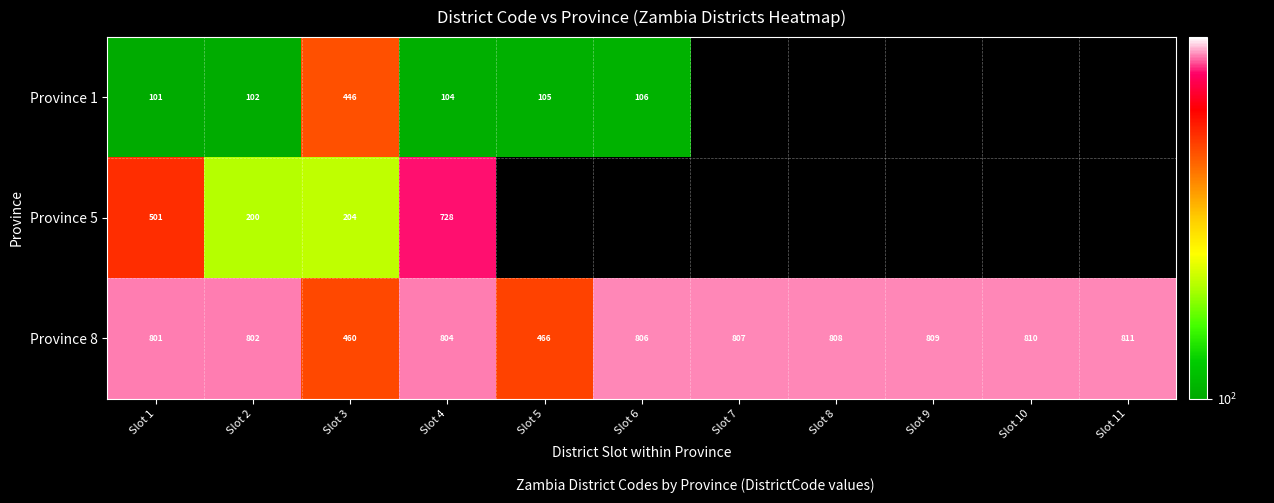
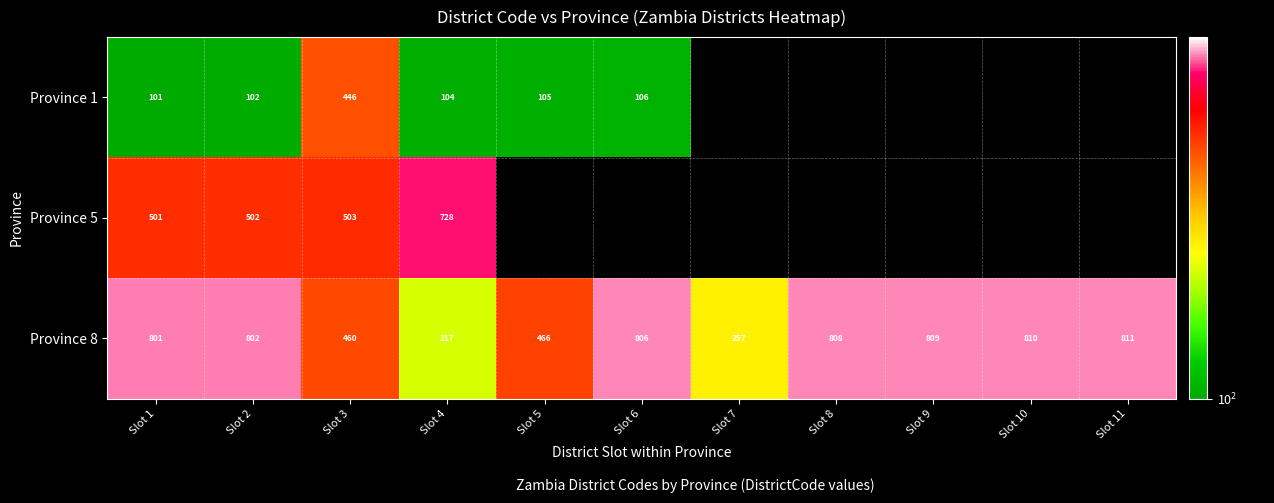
  {
    "Province 1": {
      "Slot 1": 101,
      "Slot 2": 102,
      "Slot 3": 446,
      "Slot 4": 104,
      "Slot 5": 105,
      "Slot 6": 106
    },
    "Province 5": {
      "Slot 1": 501,
-     "Slot 2": 200,
-     "Slot 3": 204,
+     "Slot 2": 502,
+     "Slot 3": 503,
      "Slot 4": 728
    },
    "Province 8": {
      "Slot 1": 801,
      "Slot 2": 802,
      "Slot 3": 460,
-     "Slot 4": 804,
+     "Slot 4": 217,
      "Slot 5": 466,
      "Slot 6": 806,
-     "Slot 7": 807,
+     "Slot 7": 257,
      "Slot 8": 808,
      "Slot 9": 809,
      "Slot 10": 810,
      "Slot 11": 811
    }
  }
